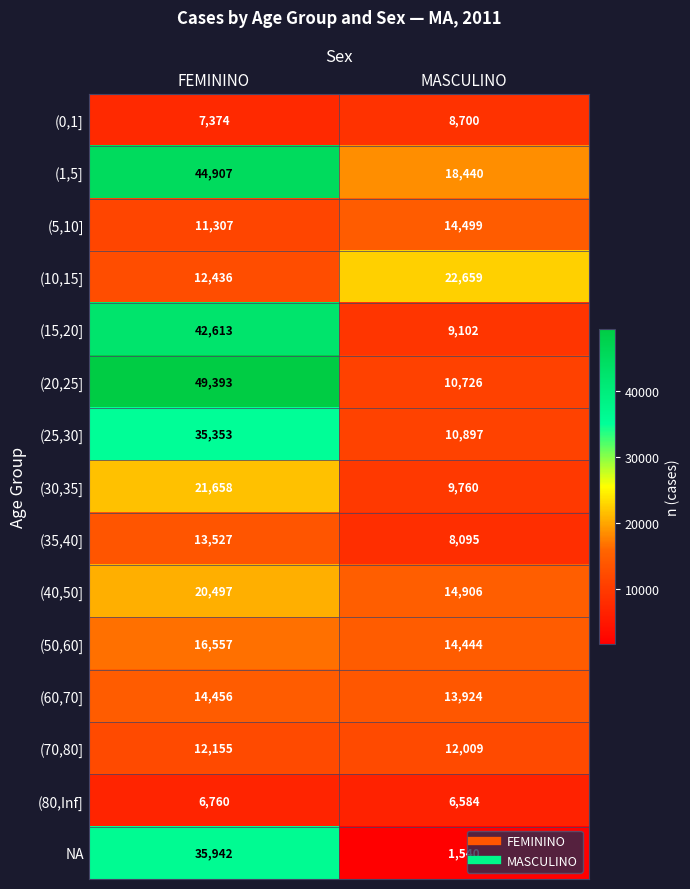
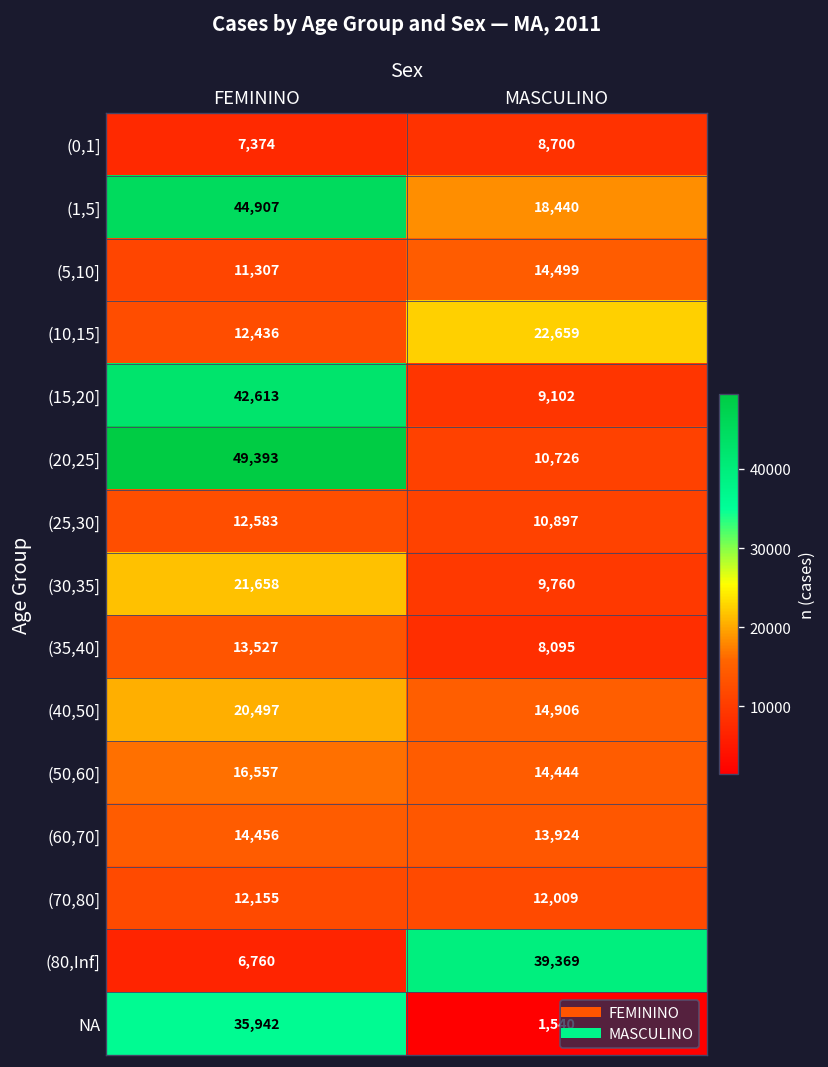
  {
    "(0,1]": {
      "FEMININO": "7,374",
      "MASCULINO": "8,700"
    },
    "(1,5]": {
      "FEMININO": "44,907",
      "MASCULINO": "18,440"
    },
    "(5,10]": {
      "FEMININO": "11,307",
      "MASCULINO": "14,499"
    },
    "(10,15]": {
      "FEMININO": "12,436",
      "MASCULINO": "22,659"
    },
    "(15,20]": {
      "FEMININO": "42,613",
      "MASCULINO": "9,102"
    },
    "(20,25]": {
      "FEMININO": "49,393",
      "MASCULINO": "10,726"
    },
    "(25,30]": {
-     "FEMININO": "35,353",
+     "FEMININO": "12,583",
      "MASCULINO": "10,897"
    },
    "(30,35]": {
      "FEMININO": "21,658",
      "MASCULINO": "9,760"
    },
    "(35,40]": {
      "FEMININO": "13,527",
      "MASCULINO": "8,095"
    },
    "(40,50]": {
      "FEMININO": "20,497",
      "MASCULINO": "14,906"
    },
    "(50,60]": {
      "FEMININO": "16,557",
      "MASCULINO": "14,444"
    },
    "(60,70]": {
      "FEMININO": "14,456",
      "MASCULINO": "13,924"
    },
    "(70,80]": {
      "FEMININO": "12,155",
      "MASCULINO": "12,009"
    },
    "(80,Inf]": {
      "FEMININO": "6,760",
-     "MASCULINO": "6,584"
+     "MASCULINO": "39,369"
    },
    "NA": {
      "FEMININO": "35,942"
    }
  }
